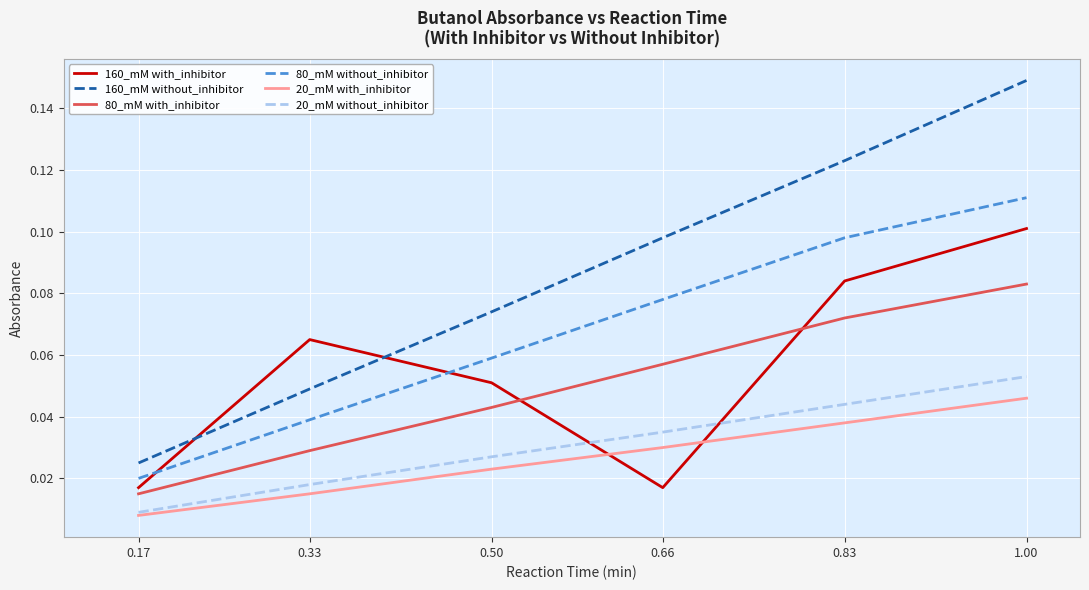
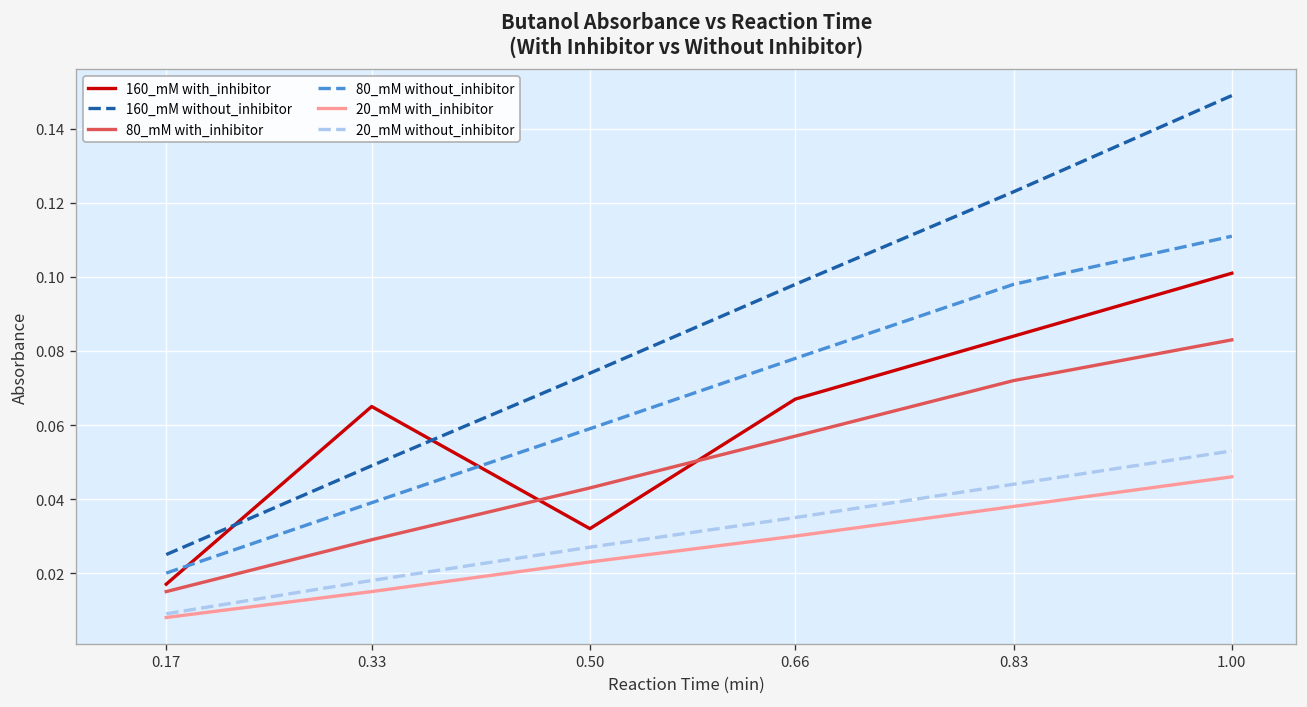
  {
    "160_mM with_inhibitor": {
      "0.17": 0.017,
      "0.33": 0.065,
-     "0.50": 0.051,
-     "0.66": 0.017,
+     "0.50": 0.032,
+     "0.66": 0.067,
      "0.83": 0.084,
      "1.00": 0.101
    },
    "160_mM without_inhibitor": {
      "0.17": 0.025,
      "0.33": 0.049,
      "0.50": 0.074,
      "0.66": 0.098,
      "0.83": 0.123,
      "1.00": 0.149
    },
    "80_mM with_inhibitor": {
      "0.17": 0.015,
      "0.33": 0.029,
      "0.50": 0.043,
      "0.66": 0.057,
      "0.83": 0.072,
      "1.00": 0.083
    },
    "80_mM without_inhibitor": {
      "0.17": 0.020,
      "0.33": 0.039,
      "0.50": 0.059,
      "0.66": 0.078,
      "0.83": 0.098,
      "1.00": 0.111
    },
    "20_mM with_inhibitor": {
      "0.17": 0.008,
      "0.33": 0.015,
      "0.50": 0.023,
      "0.66": 0.030,
      "0.83": 0.038,
      "1.00": 0.046
    },
    "20_mM without_inhibitor": {
      "0.17": 0.009,
      "0.33": 0.018,
      "0.50": 0.027,
      "0.66": 0.035,
      "0.83": 0.044,
      "1.00": 0.053
    }
  }
